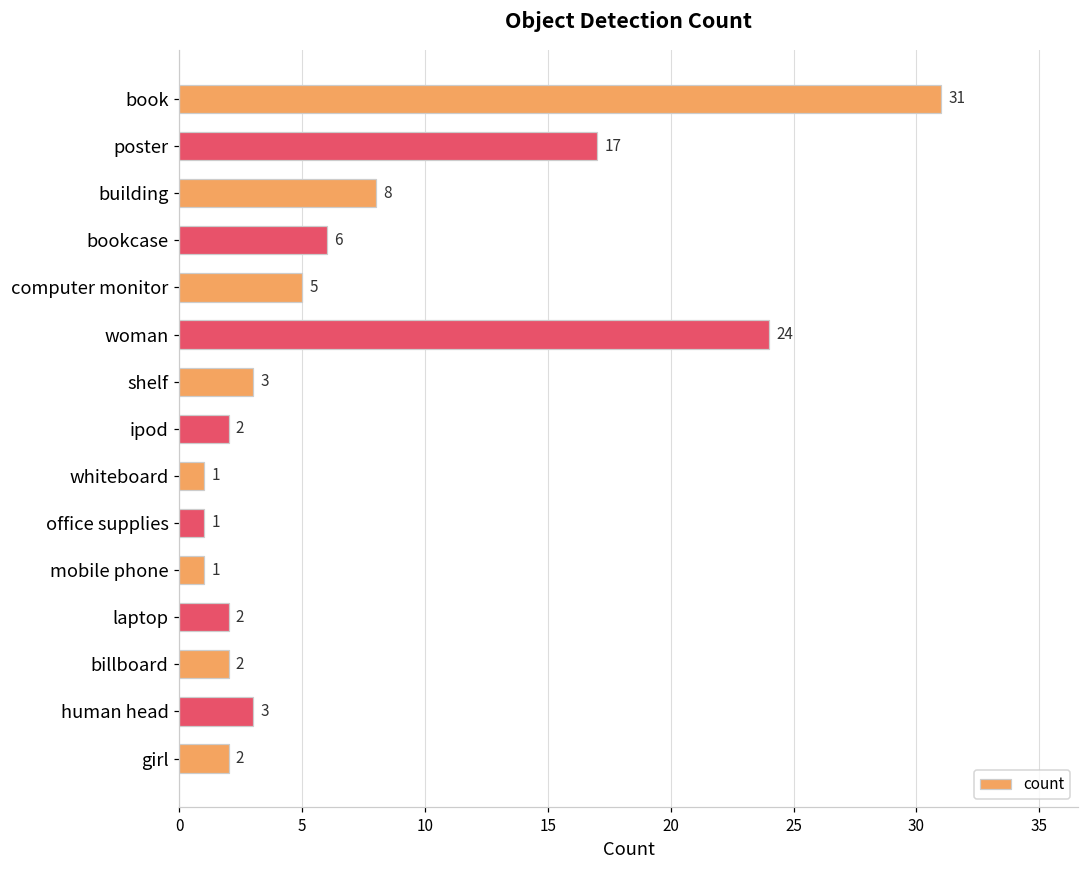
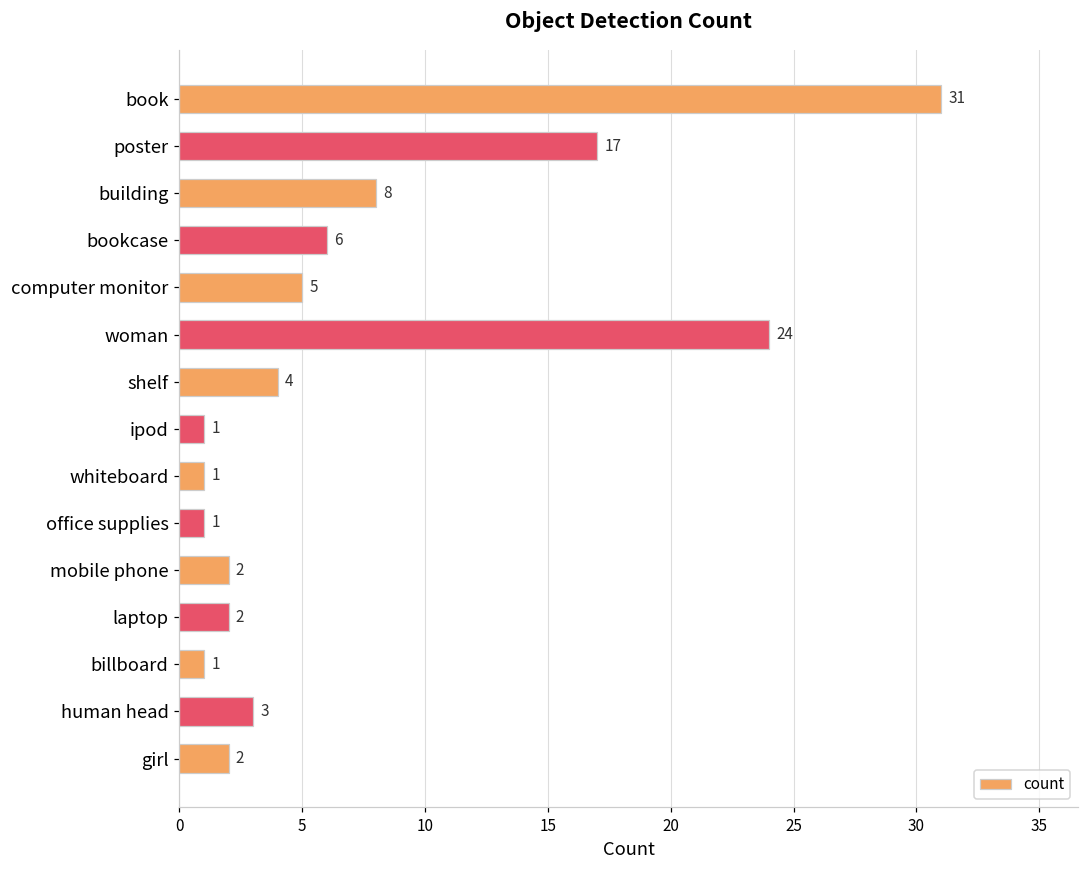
  {
    "book": 31,
    "poster": 17,
    "building": 8,
    "bookcase": 6,
    "computer monitor": 5,
    "woman": 24,
-   "shelf": 3,
-   "ipod": 2,
+   "shelf": 4,
+   "ipod": 1,
    "whiteboard": 1,
    "office supplies": 1,
-   "mobile phone": 1,
+   "mobile phone": 2,
    "laptop": 2,
-   "billboard": 2,
+   "billboard": 1,
    "human head": 3,
    "girl": 2
  }
